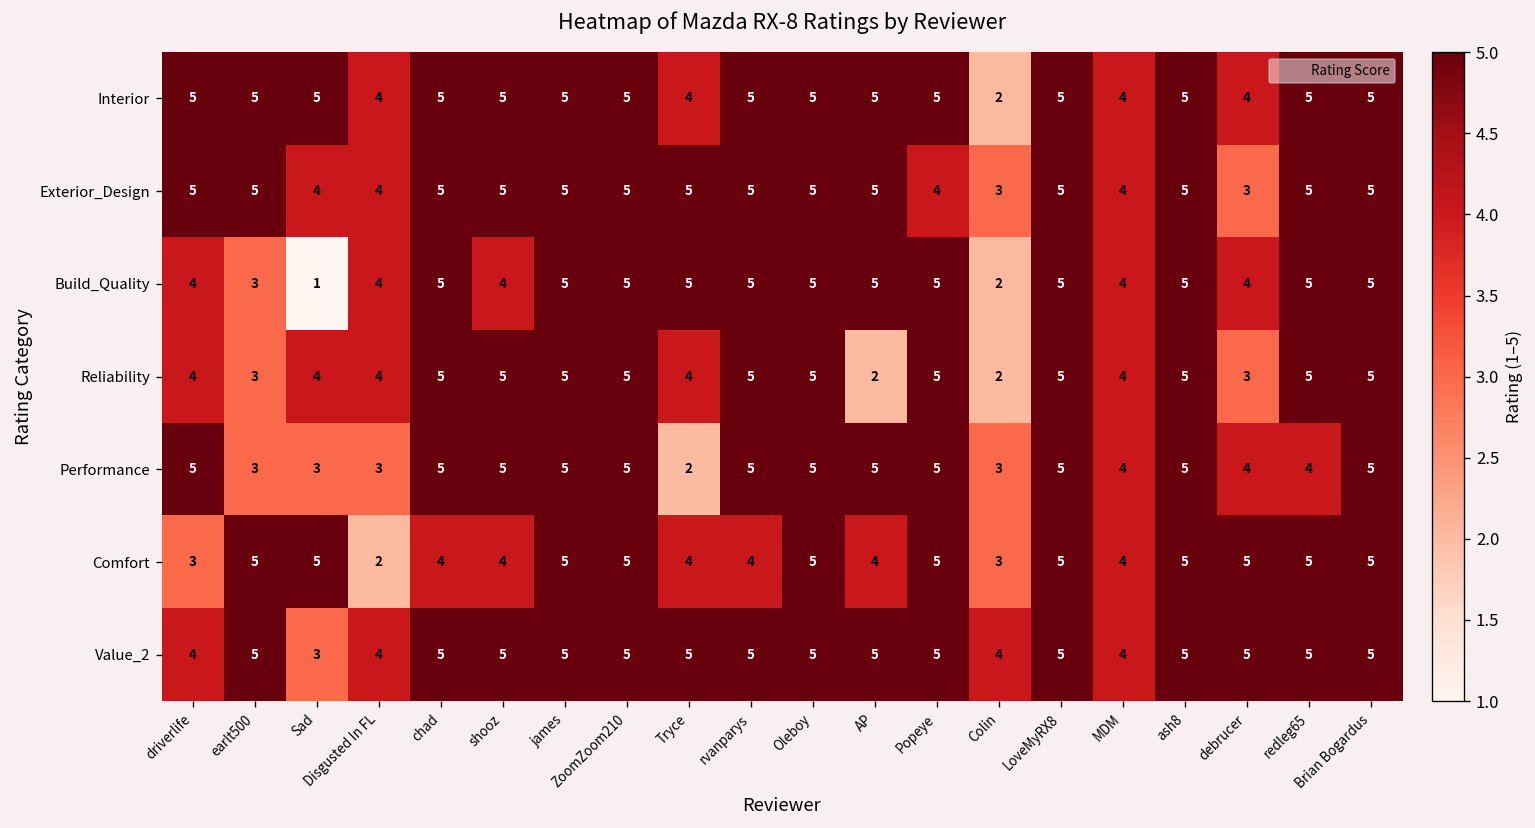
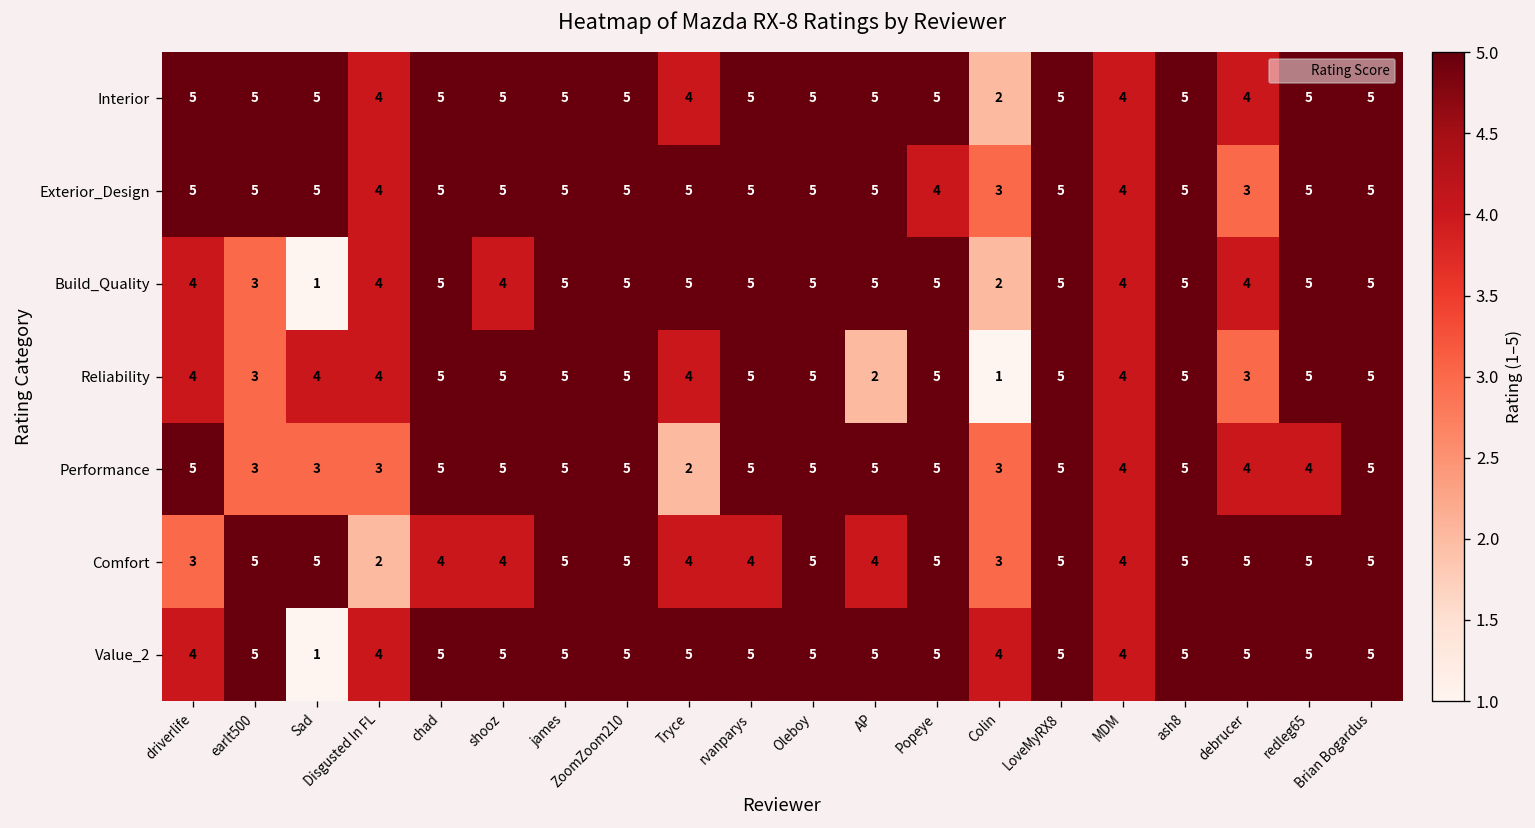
  {
    "Interior": {
      "driverlife": 5,
      "earlt500": 5,
      "Sad": 5,
      "Disgusted In FL": 4,
      "chad": 5,
      "shooz": 5,
      "james": 5,
      "ZoomZoom210": 5,
      "Tryce": 4,
      "rvanparys": 5,
      "Oleboy": 5,
      "AP": 5,
      "Popeye": 5,
      "Colin": 2,
      "LoveMyRX8": 5,
      "MDM": 4,
      "ash8": 5,
      "debrucer": 4,
      "redleg65": 5,
      "Brian Bogardus": 5
    },
    "Exterior_Design": {
      "driverlife": 5,
      "earlt500": 5,
-     "Sad": 4,
+     "Sad": 5,
      "Disgusted In FL": 4,
      "chad": 5,
      "shooz": 5,
      "james": 5,
      "ZoomZoom210": 5,
      "Tryce": 5,
      "rvanparys": 5,
      "Oleboy": 5,
      "AP": 5,
      "Popeye": 4,
      "Colin": 3,
      "LoveMyRX8": 5,
      "MDM": 4,
      "ash8": 5,
      "debrucer": 3,
      "redleg65": 5,
      "Brian Bogardus": 5
    },
    "Build_Quality": {
      "driverlife": 4,
      "earlt500": 3,
      "Sad": 1,
      "Disgusted In FL": 4,
      "chad": 5,
      "shooz": 4,
      "james": 5,
      "ZoomZoom210": 5,
      "Tryce": 5,
      "rvanparys": 5,
      "Oleboy": 5,
      "AP": 5,
      "Popeye": 5,
      "Colin": 2,
      "LoveMyRX8": 5,
      "MDM": 4,
      "ash8": 5,
      "debrucer": 4,
      "redleg65": 5,
      "Brian Bogardus": 5
    },
    "Reliability": {
      "driverlife": 4,
      "earlt500": 3,
      "Sad": 4,
      "Disgusted In FL": 4,
      "chad": 5,
      "shooz": 5,
      "james": 5,
      "ZoomZoom210": 5,
      "Tryce": 4,
      "rvanparys": 5,
      "Oleboy": 5,
      "AP": 2,
      "Popeye": 5,
-     "Colin": 2,
+     "Colin": 1,
      "LoveMyRX8": 5,
      "MDM": 4,
      "ash8": 5,
      "debrucer": 3,
      "redleg65": 5,
      "Brian Bogardus": 5
    },
    "Performance": {
      "driverlife": 5,
      "earlt500": 3,
      "Sad": 3,
      "Disgusted In FL": 3,
      "chad": 5,
      "shooz": 5,
      "james": 5,
      "ZoomZoom210": 5,
      "Tryce": 2,
      "rvanparys": 5,
      "Oleboy": 5,
      "AP": 5,
      "Popeye": 5,
      "Colin": 3,
      "LoveMyRX8": 5,
      "MDM": 4,
      "ash8": 5,
      "debrucer": 4,
      "redleg65": 4,
      "Brian Bogardus": 5
    },
    "Comfort": {
      "driverlife": 3,
      "earlt500": 5,
      "Sad": 5,
      "Disgusted In FL": 2,
      "chad": 4,
      "shooz": 4,
      "james": 5,
      "ZoomZoom210": 5,
      "Tryce": 4,
      "rvanparys": 4,
      "Oleboy": 5,
      "AP": 4,
      "Popeye": 5,
      "Colin": 3,
      "LoveMyRX8": 5,
      "MDM": 4,
      "ash8": 5,
      "debrucer": 5,
      "redleg65": 5,
      "Brian Bogardus": 5
    },
    "Value_2": {
      "driverlife": 4,
      "earlt500": 5,
-     "Sad": 3,
+     "Sad": 1,
      "Disgusted In FL": 4,
      "chad": 5,
      "shooz": 5,
      "james": 5,
      "ZoomZoom210": 5,
      "Tryce": 5,
      "rvanparys": 5,
      "Oleboy": 5,
      "AP": 5,
      "Popeye": 5,
      "Colin": 4,
      "LoveMyRX8": 5,
      "MDM": 4,
      "ash8": 5,
      "debrucer": 5,
      "redleg65": 5,
      "Brian Bogardus": 5
    }
  }
